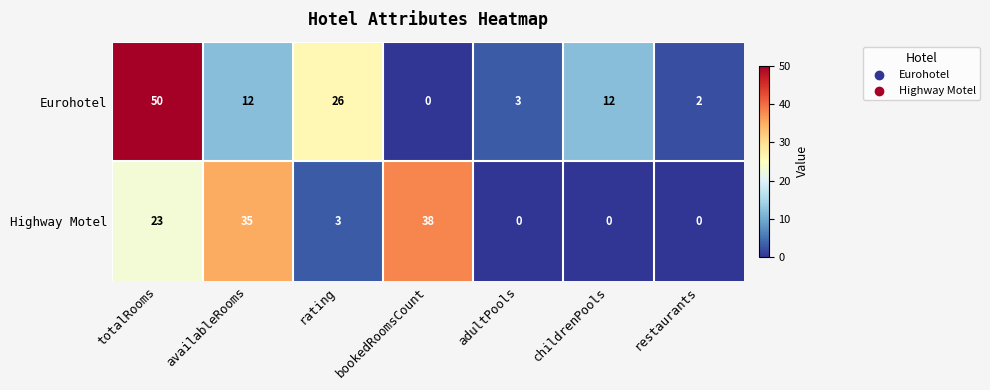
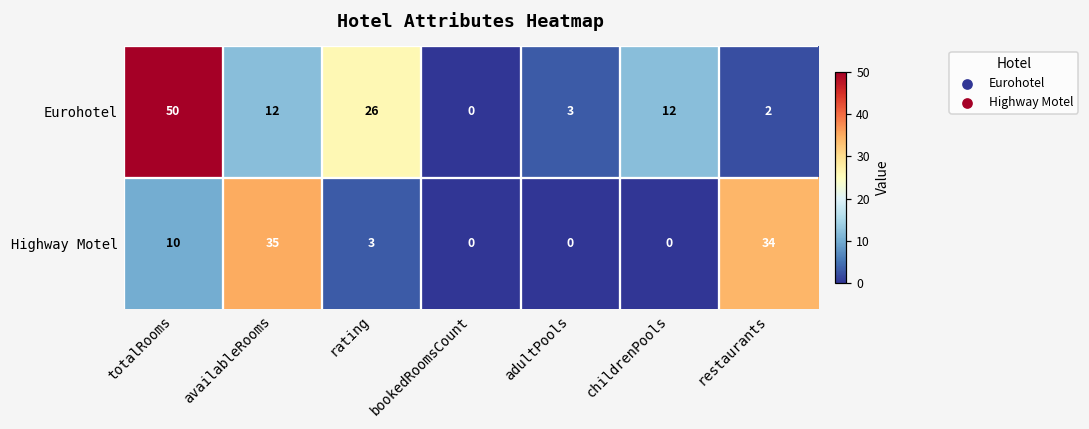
  {
    "Eurohotel": {
      "totalRooms": 50,
      "availableRooms": 12,
      "rating": 26,
      "bookedRoomsCount": 0,
      "adultPools": 3,
      "childrenPools": 12,
      "restaurants": 2
    },
    "Highway Motel": {
-     "totalRooms": 23,
+     "totalRooms": 10,
      "availableRooms": 35,
      "rating": 3,
-     "bookedRoomsCount": 38,
+     "bookedRoomsCount": 0,
      "adultPools": 0,
      "childrenPools": 0,
-     "restaurants": 0
+     "restaurants": 34
    }
  }
